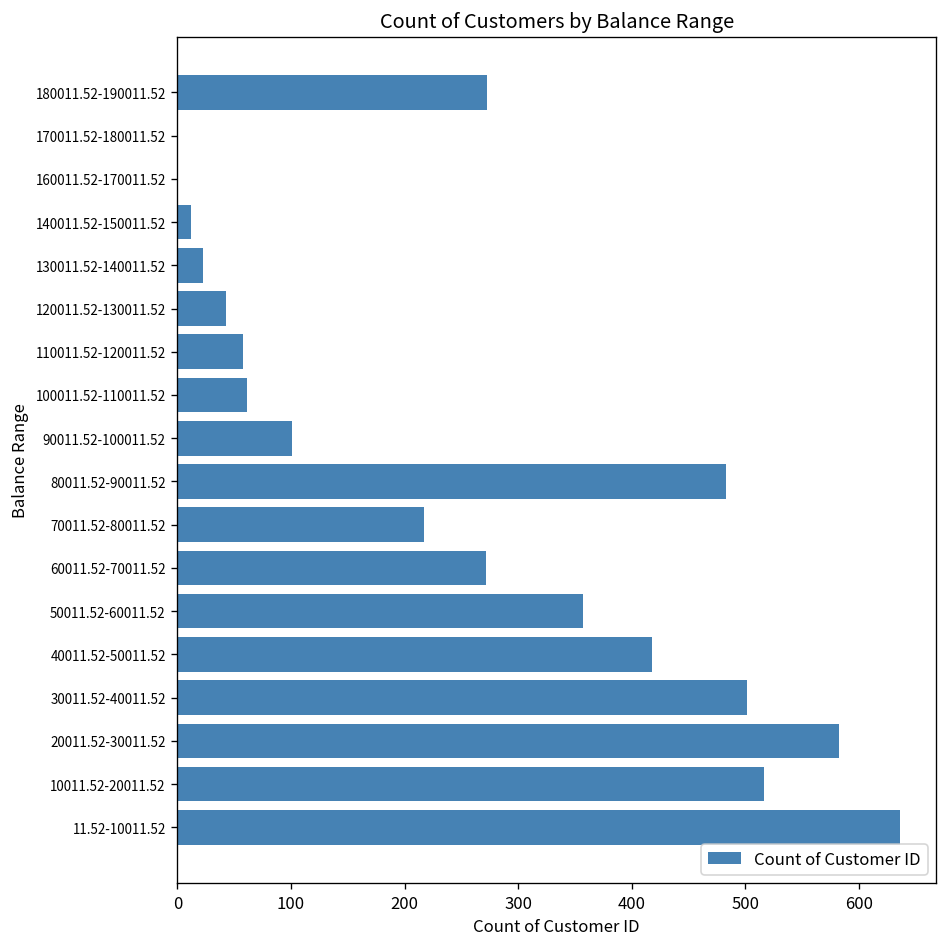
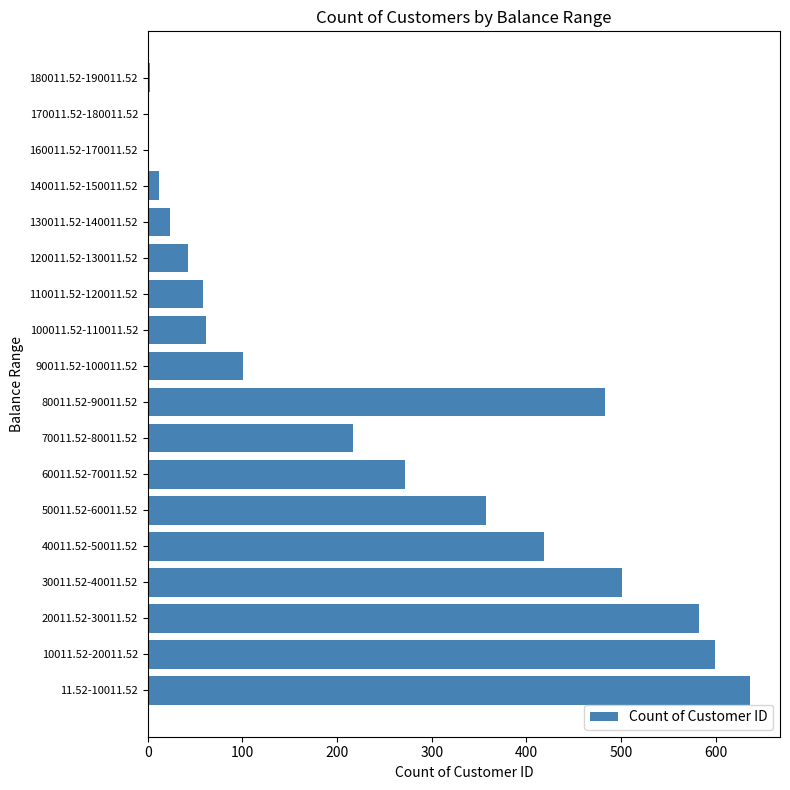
  {
-   "180011.52-190011.52": 270,
+   "180011.52-190011.52": 0,
    "140011.52-150011.52": 10,
    "130011.52-140011.52": 20,
    "120011.52-130011.52": 40,
    "110011.52-120011.52": 60,
    "100011.52-110011.52": 60,
    "90011.52-100011.52": 100,
    "80011.52-90011.52": 480,
    "70011.52-80011.52": 220,
    "60011.52-70011.52": 270,
    "50011.52-60011.52": 360,
    "40011.52-50011.52": 420,
    "30011.52-40011.52": 500,
    "20011.52-30011.52": 580,
-   "10011.52-20011.52": 520,
+   "10011.52-20011.52": 600,
    "11.52-10011.52": 640
  }
